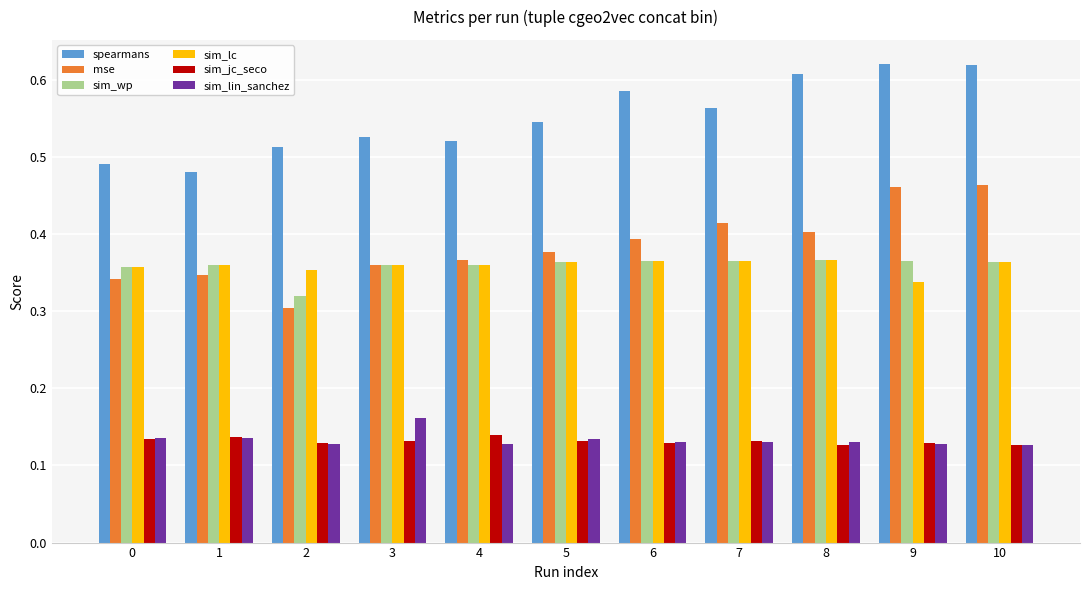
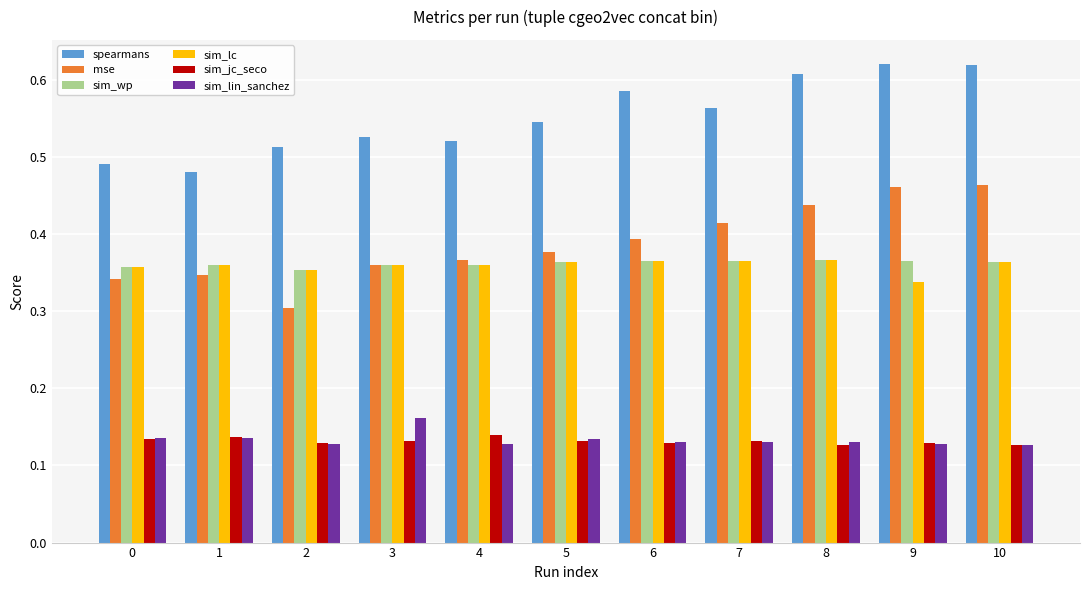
  {
    "spearmans": {
      "0": 0.49,
      "1": 0.48,
      "2": 0.51,
      "3": 0.53,
      "4": 0.52,
      "5": 0.55,
      "6": 0.59,
      "7": 0.56,
      "8": 0.61,
      "9": 0.62,
      "10": 0.62
    },
    "mse": {
      "0": 0.34,
      "1": 0.35,
      "2": 0.30,
      "3": 0.36,
      "4": 0.37,
      "5": 0.38,
      "6": 0.39,
      "7": 0.42,
-     "8": 0.40,
+     "8": 0.44,
      "9": 0.46,
      "10": 0.46
    },
    "sim_wp": {
      "0": 0.36,
      "1": 0.36,
-     "2": 0.32,
+     "2": 0.35,
      "3": 0.36,
      "4": 0.36,
      "5": 0.36,
      "6": 0.37,
      "7": 0.36,
      "8": 0.37,
      "9": 0.37,
      "10": 0.36
    },
    "sim_lc": {
      "0": 0.36,
      "1": 0.36,
      "2": 0.35,
      "3": 0.36,
      "4": 0.36,
      "5": 0.36,
      "6": 0.37,
      "7": 0.36,
      "8": 0.37,
      "9": 0.34,
      "10": 0.36
    },
    "sim_jc_seco": {
      "0": 0.13,
      "1": 0.14,
      "2": 0.13,
      "3": 0.13,
      "4": 0.14,
      "5": 0.13,
      "6": 0.13,
      "7": 0.13,
      "8": 0.13,
      "9": 0.13,
      "10": 0.13
    },
    "sim_lin_sanchez": {
      "0": 0.14,
      "1": 0.14,
      "2": 0.13,
      "3": 0.16,
      "4": 0.13,
      "5": 0.13,
      "6": 0.13,
      "7": 0.13,
      "8": 0.13,
      "9": 0.13,
      "10": 0.13
    }
  }
